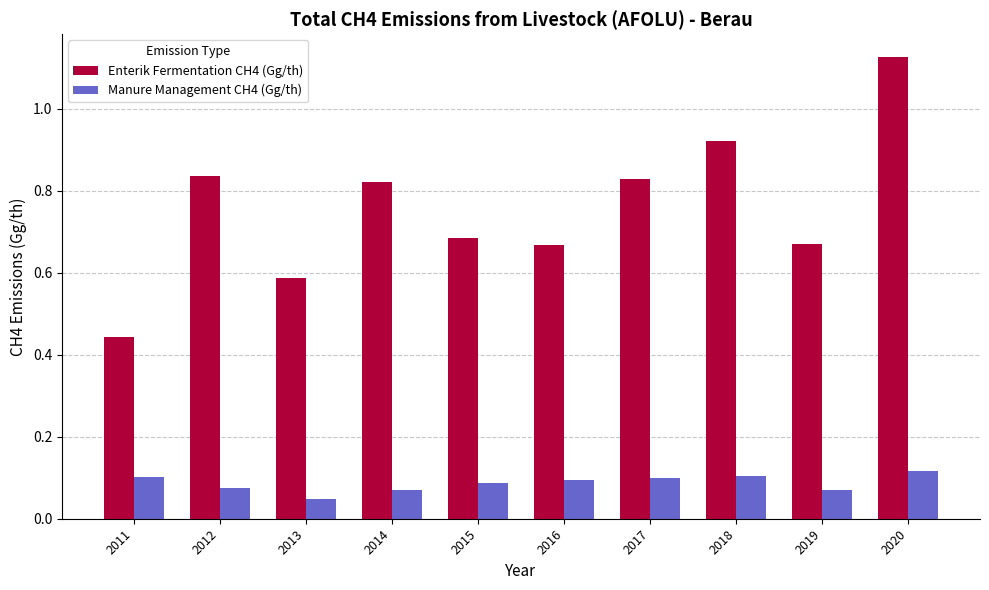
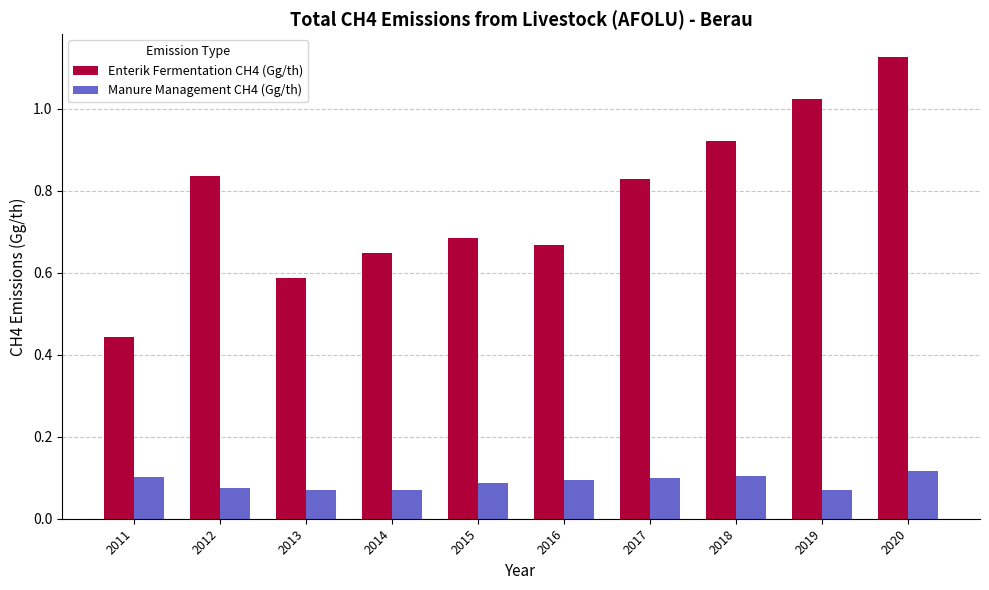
  {
    "Enterik Fermentation CH4 (Gg/th)": {
      "2011": 0.44,
      "2012": 0.84,
      "2013": 0.59,
-     "2014": 0.82,
+     "2014": 0.65,
      "2015": 0.69,
      "2016": 0.67,
      "2017": 0.83,
      "2018": 0.92,
-     "2019": 0.67,
+     "2019": 1.02,
      "2020": 1.13
    },
    "Manure Management CH4 (Gg/th)": {
      "2011": 0.10,
      "2012": 0.07,
-     "2013": 0.05,
+     "2013": 0.07,
      "2014": 0.07,
      "2015": 0.09,
      "2016": 0.09,
      "2017": 0.10,
      "2018": 0.10,
      "2019": 0.07,
      "2020": 0.12
    }
  }
